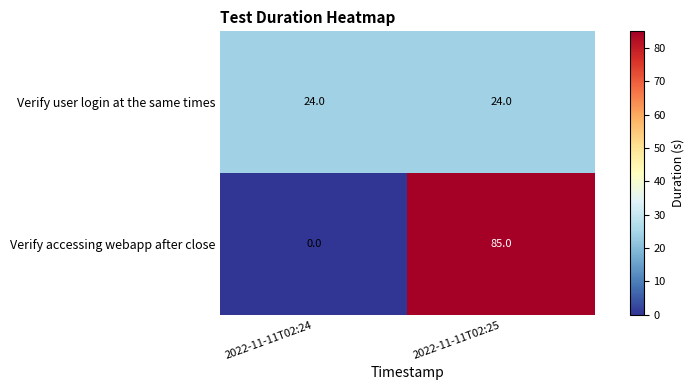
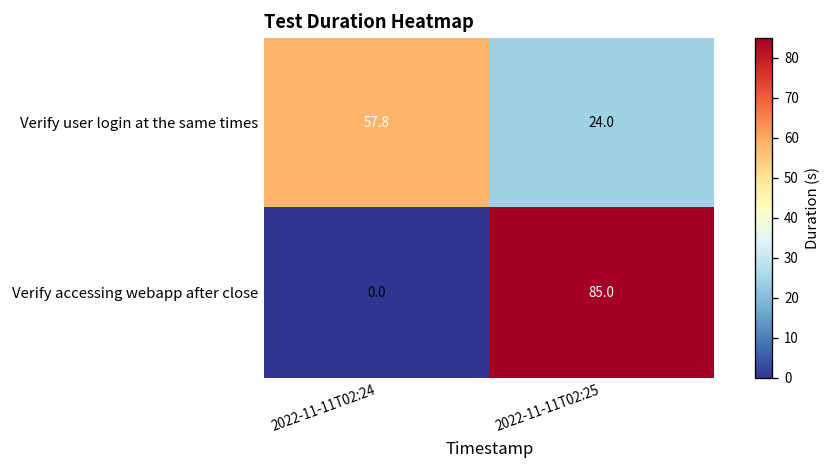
  {
    "Verify user login at the same times": {
-     "2022-11-11T02:24": 24.0,
+     "2022-11-11T02:24": 57.8,
      "2022-11-11T02:25": 24.0
    },
    "Verify accessing webapp after close": {
      "2022-11-11T02:24": 0.0,
      "2022-11-11T02:25": 85.0
    }
  }
